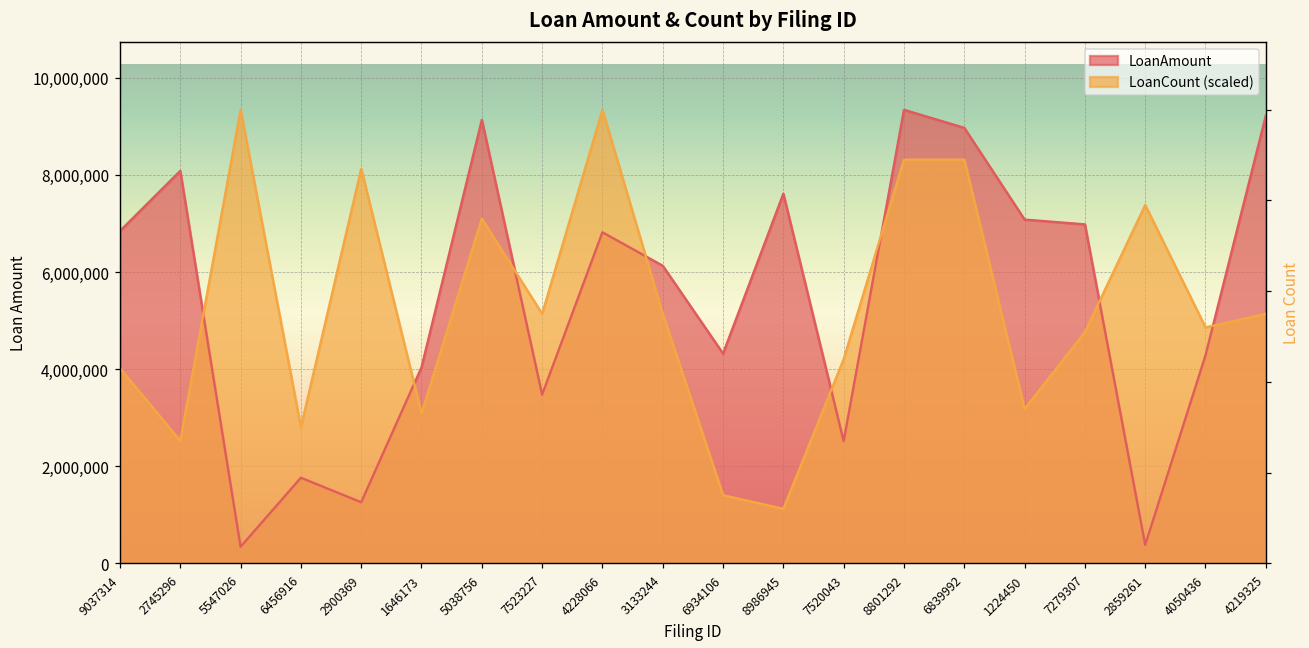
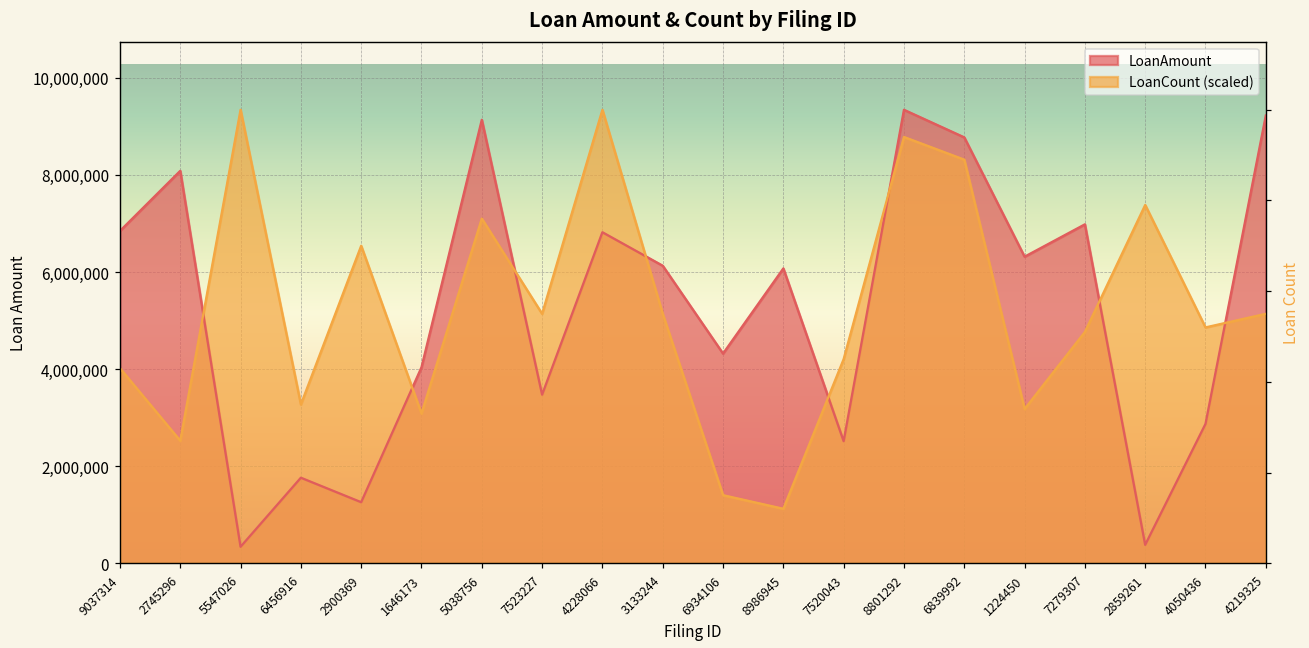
  {
    "LoanAmount": {
      "9037314": "6,800,000",
      "2745296": "8,100,000",
      "5547026": "300,000",
      "6456916": "1,800,000",
      "2900369": "1,300,000",
      "1646173": "4,000,000",
      "5038756": "9,100,000",
      "7523227": "3,500,000",
      "4228066": "6,800,000",
      "3133244": "6,100,000",
      "6934106": "4,300,000",
-     "8986945": "7,600,000",
+     "8986945": "6,100,000",
      "7520043": "2,500,000",
      "8801292": "9,300,000",
-     "6839992": "9,000,000",
-     "1224450": "7,100,000",
+     "6839992": "8,800,000",
+     "1224450": "6,300,000",
      "7279307": "7,000,000",
      "2859261": "400,000",
-     "4050436": "4,300,000",
+     "4050436": "2,900,000",
      "4219325": "9,200,000"
    },
    "LoanCount (scaled)": {
      "9037314": "4,000,000",
      "2745296": "2,500,000",
      "5547026": "9,300,000",
-     "6456916": "2,800,000",
-     "2900369": "8,100,000",
+     "6456916": "3,300,000",
+     "2900369": "6,500,000",
      "1646173": "3,100,000",
      "5038756": "7,100,000",
      "7523227": "5,100,000",
      "4228066": "9,300,000",
      "3133244": "5,100,000",
      "6934106": "1,400,000",
      "8986945": "1,100,000",
      "7520043": "4,200,000",
-     "8801292": "8,300,000",
+     "8801292": "8,800,000",
      "6839992": "8,300,000",
      "1224450": "3,200,000",
      "7279307": "4,800,000",
      "2859261": "7,400,000",
      "4050436": "4,900,000",
      "4219325": "5,100,000"
    }
  }
